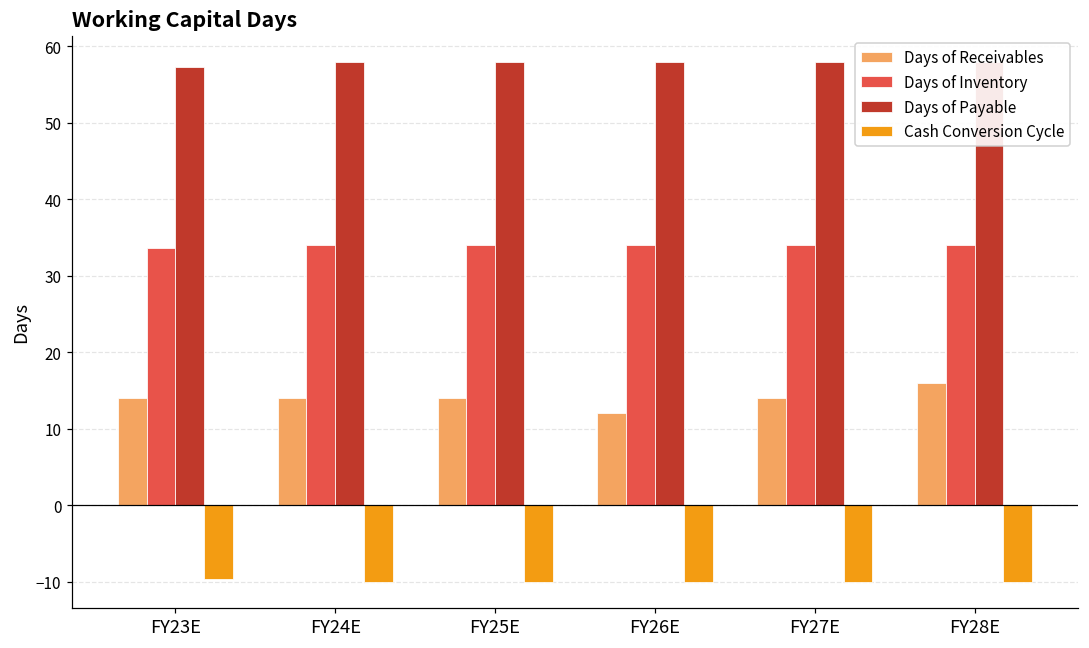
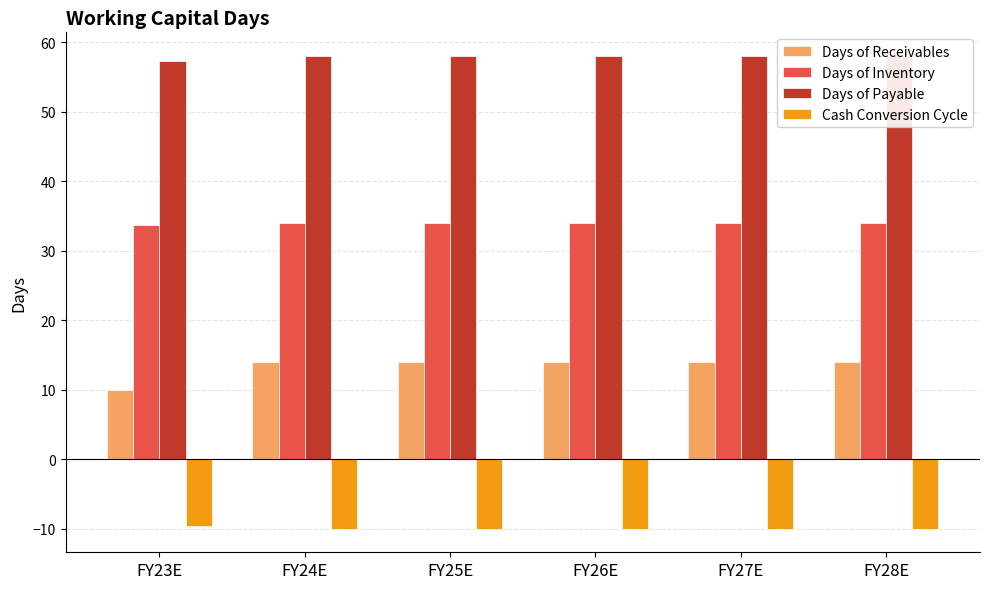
  {
    "Days of Receivables": {
-     "FY23E": 14,
+     "FY23E": 10,
      "FY24E": 14,
      "FY25E": 14,
-     "FY26E": 12,
+     "FY26E": 14,
      "FY27E": 14,
-     "FY28E": 16
+     "FY28E": 14
    },
    "Cash Conversion Cycle": {
      "FY23E": -10,
      "FY24E": -10,
      "FY25E": -10,
      "FY26E": -10,
      "FY27E": -10,
      "FY28E": -10
    }
  }
